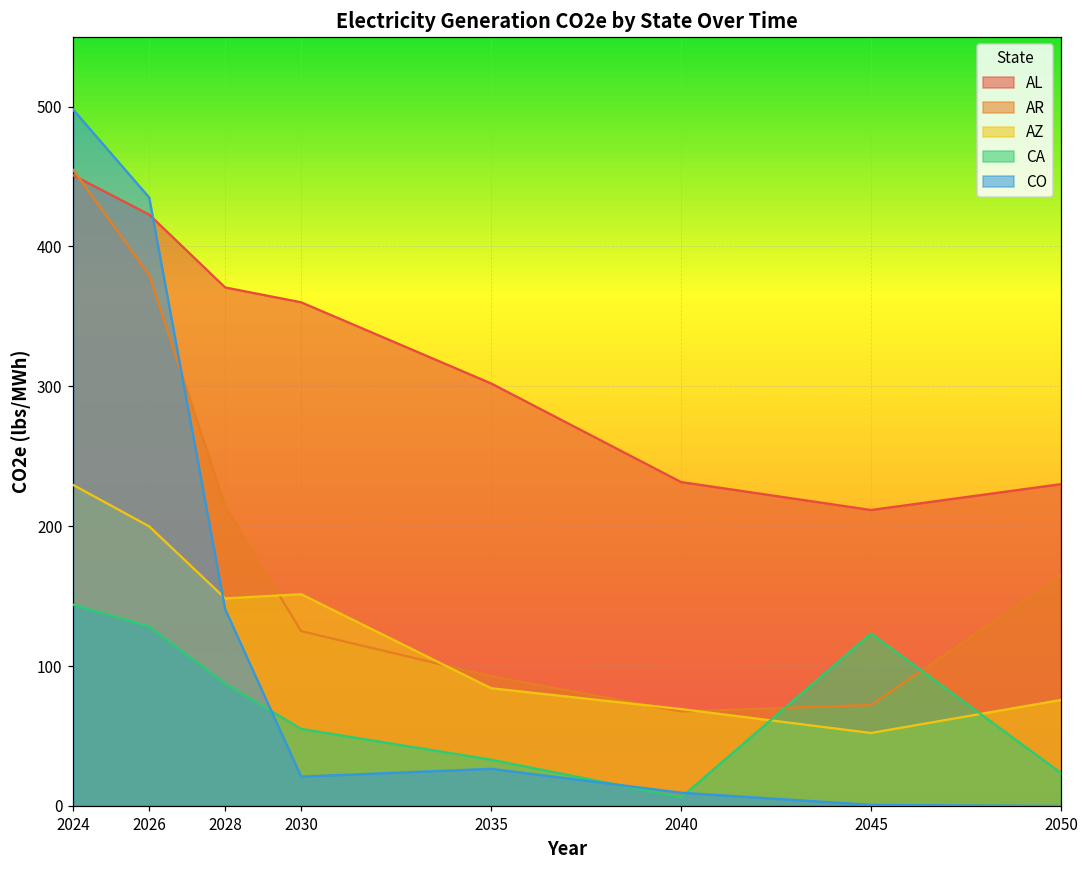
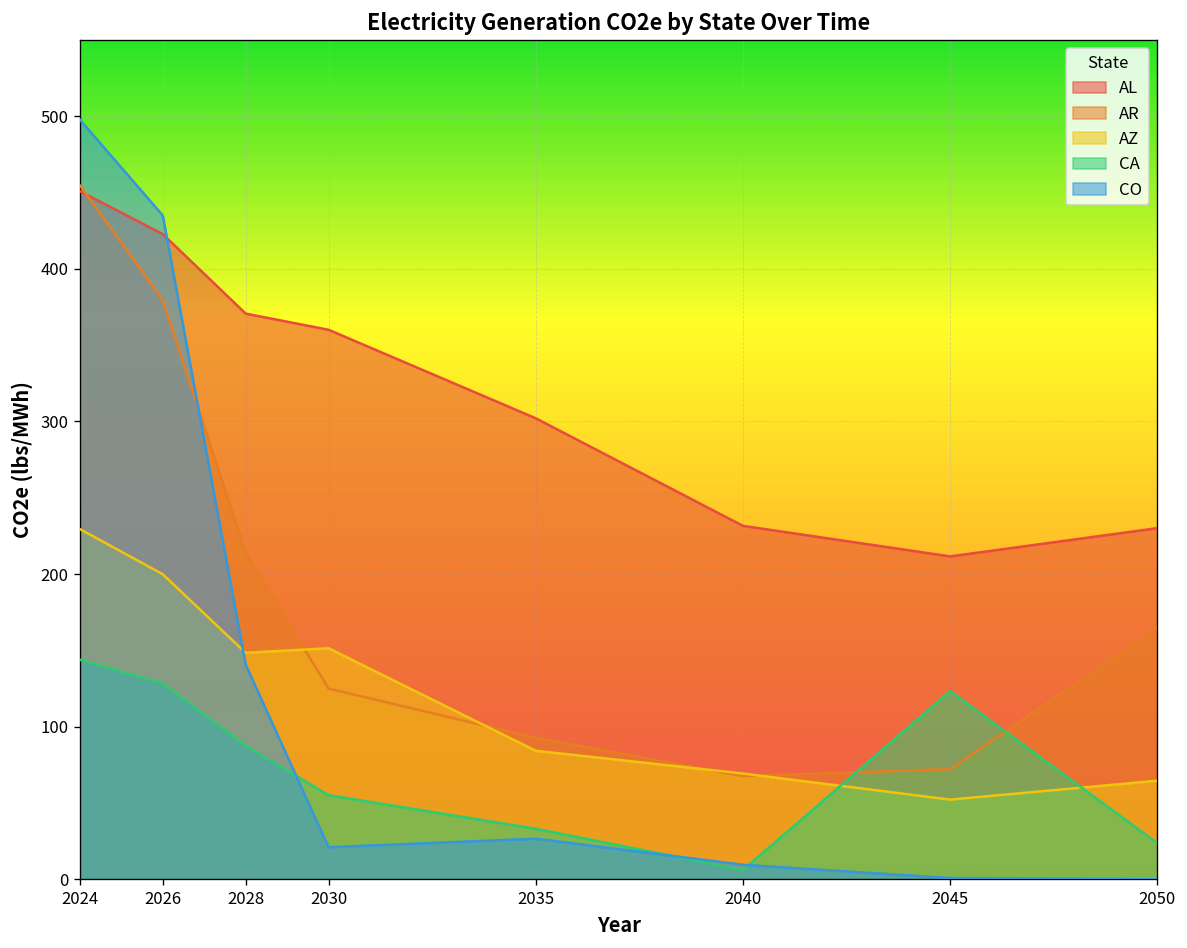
  {
    "AZ": {
      "2024": 230,
      "2026": 200,
      "2028": 148,
      "2030": 151,
      "2035": 84,
      "2045": 52,
-     "2050": 76
+     "2050": 65
    },
    "CA": {
      "2024": 144,
      "2026": 128,
      "2028": 88,
      "2030": 55,
      "2035": 33,
      "2040": 6,
      "2045": 123,
      "2050": 24
    },
    "CO": {
      "2024": 498,
      "2026": 435,
      "2028": 141,
      "2030": 21,
      "2035": 27,
      "2040": 10,
      "2045": 1,
      "2050": 0
    }
  }
